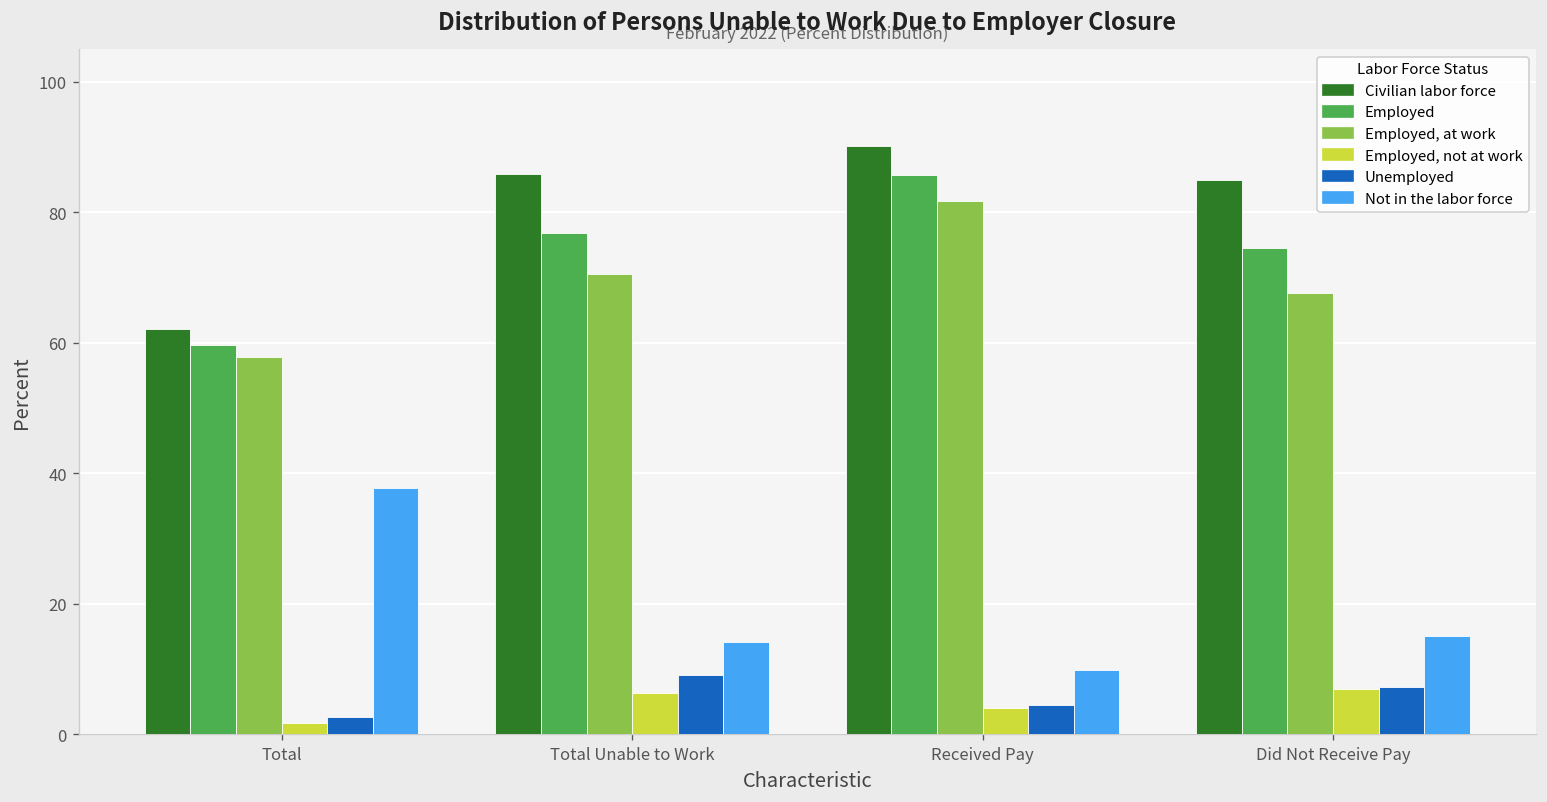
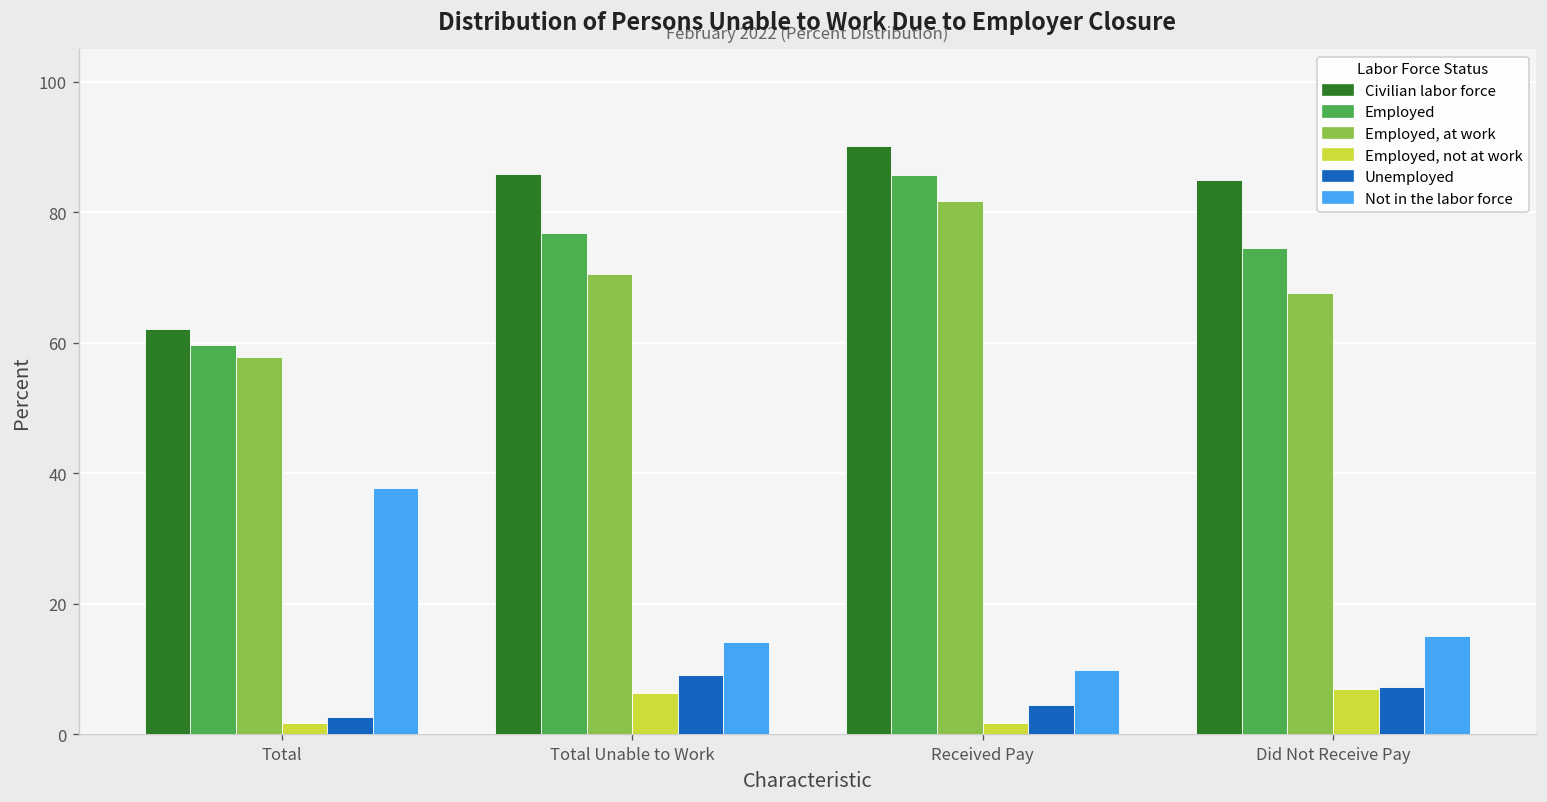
  {
    "Civilian labor force": {
      "Total": 62,
      "Total Unable to Work": 86,
      "Received Pay": 90,
      "Did Not Receive Pay": 85
    },
    "Employed": {
      "Total": 60,
      "Total Unable to Work": 77,
      "Received Pay": 86,
      "Did Not Receive Pay": 75
    },
    "Employed, at work": {
      "Total": 58,
      "Total Unable to Work": 71,
      "Received Pay": 82,
      "Did Not Receive Pay": 68
    },
    "Employed, not at work": {
      "Total": 2,
      "Total Unable to Work": 6,
-     "Received Pay": 4,
+     "Received Pay": 2,
      "Did Not Receive Pay": 7
    },
    "Unemployed": {
      "Total": 3,
      "Total Unable to Work": 9,
      "Received Pay": 5,
      "Did Not Receive Pay": 7
    },
    "Not in the labor force": {
      "Total": 38,
      "Total Unable to Work": 14,
      "Received Pay": 10,
      "Did Not Receive Pay": 15
    }
  }
